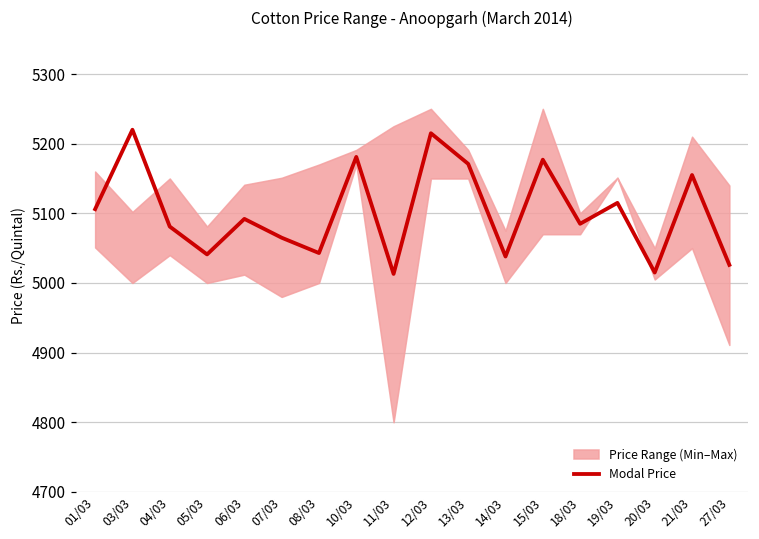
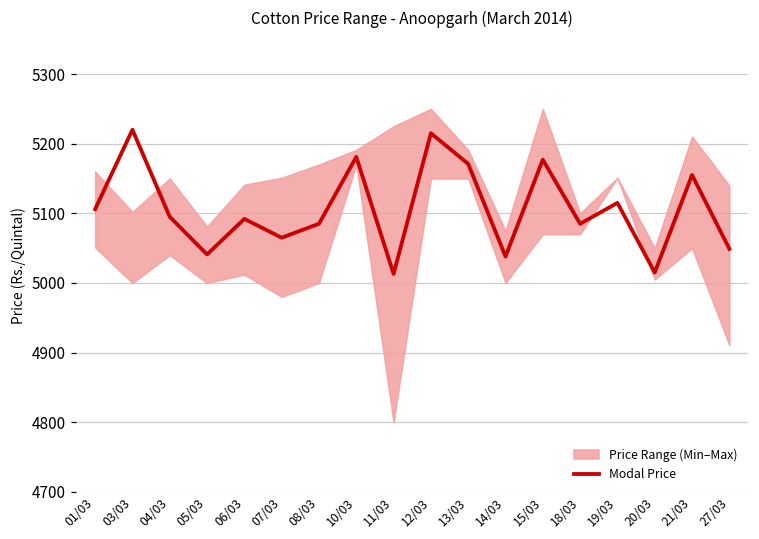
  {
    "Modal Price": {
      "01/03": 5110,
      "03/03": 5220,
-     "04/03": 5080,
+     "04/03": 5100,
      "05/03": 5040,
      "06/03": 5090,
      "07/03": 5070,
-     "08/03": 5040,
+     "08/03": 5090,
      "10/03": 5180,
      "11/03": 5010,
      "12/03": 5220,
      "13/03": 5170,
      "14/03": 5040,
      "15/03": 5180,
      "18/03": 5090,
      "19/03": 5120,
      "20/03": 5020,
      "21/03": 5160,
-     "27/03": 5030
+     "27/03": 5050
    }
  }
